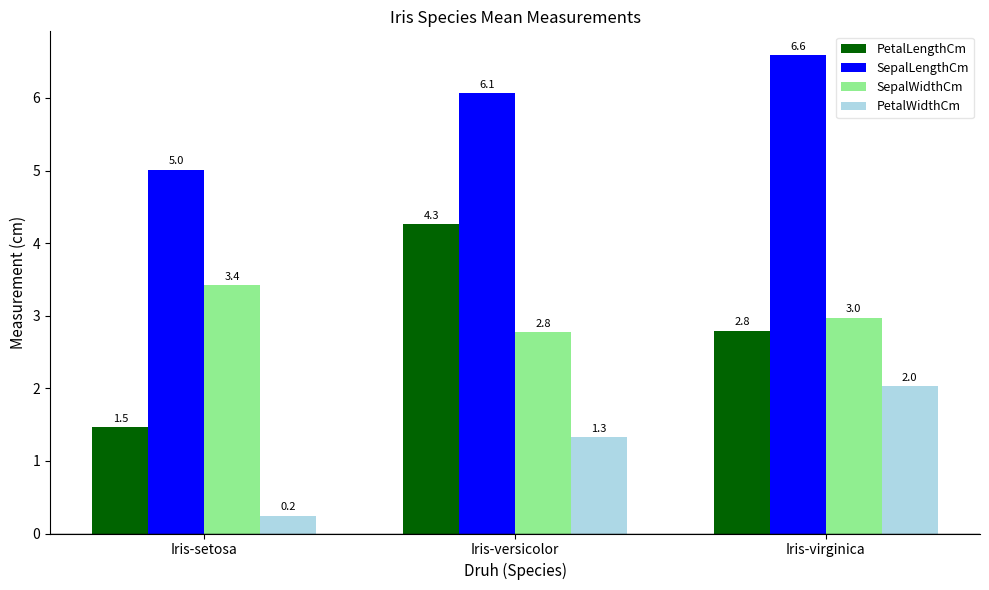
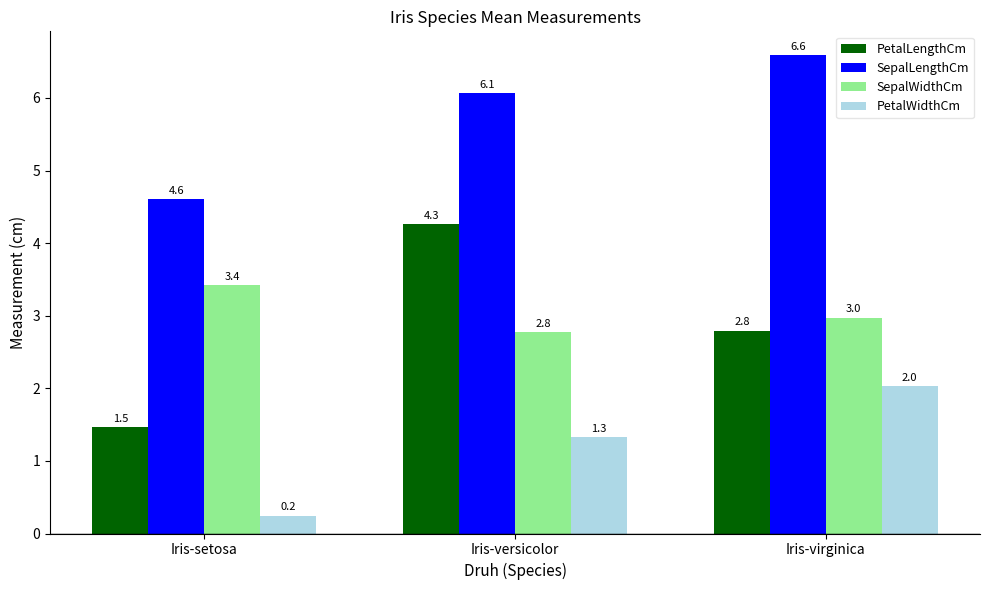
  {
    "PetalLengthCm": {
      "Iris-setosa": 1.5,
      "Iris-versicolor": 4.3,
      "Iris-virginica": 2.8
    },
    "SepalLengthCm": {
-     "Iris-setosa": 5.0,
+     "Iris-setosa": 4.6,
      "Iris-versicolor": 6.1,
      "Iris-virginica": 6.6
    },
    "SepalWidthCm": {
      "Iris-setosa": 3.4,
      "Iris-versicolor": 2.8,
      "Iris-virginica": 3.0
    },
    "PetalWidthCm": {
      "Iris-setosa": 0.2,
      "Iris-versicolor": 1.3,
      "Iris-virginica": 2.0
    }
  }
